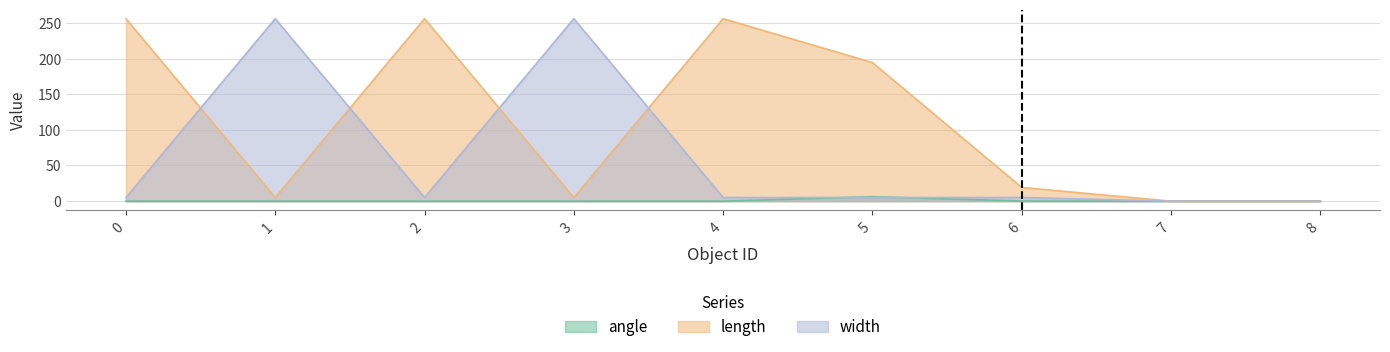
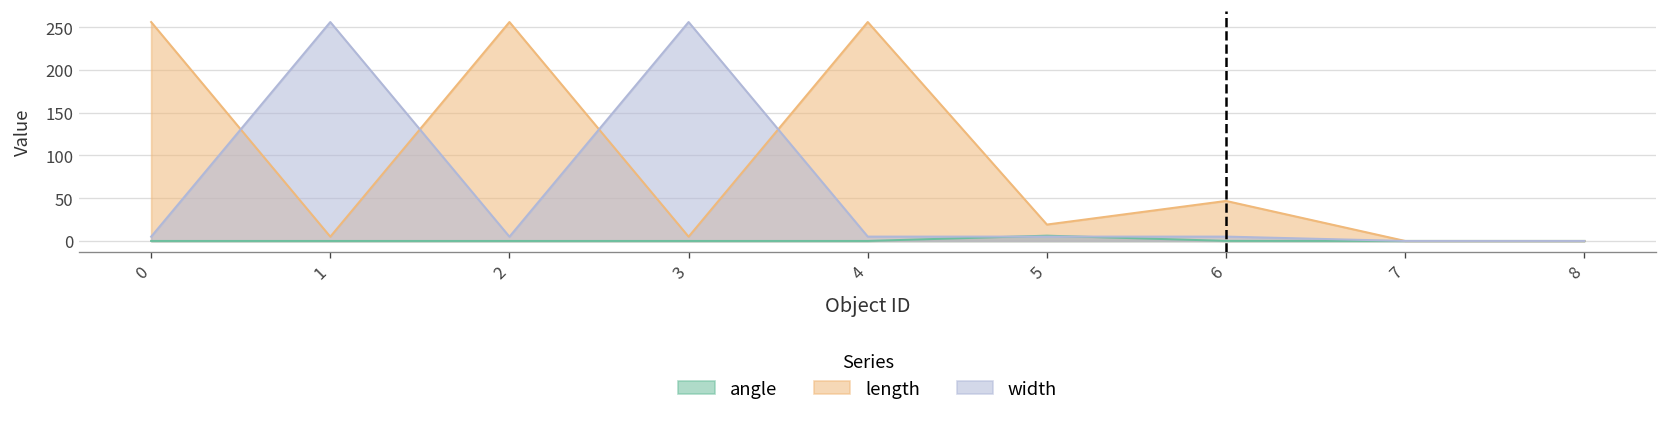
  {
    "angle": {
      "0": 0,
      "1": 0,
      "2": 0,
      "3": 0,
      "4": 0,
      "6": 0
    },
    "length": {
      "0": 260,
      "1": 10,
      "2": 260,
      "3": 10,
      "4": 260,
-     "5": 190,
-     "6": 20
+     "5": 20,
+     "6": 50
    },
    "width": {
      "0": 10,
      "1": 260,
      "2": 10,
      "3": 260,
      "4": 10,
      "6": 10
    }
  }
